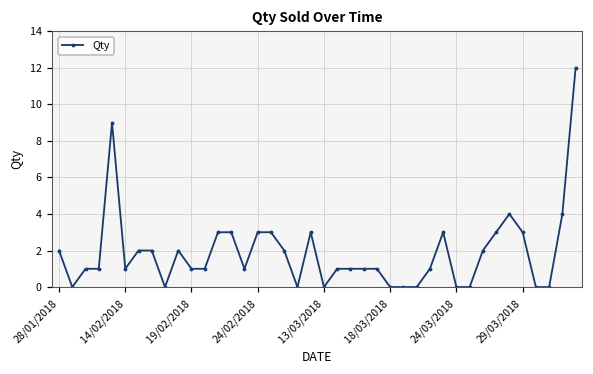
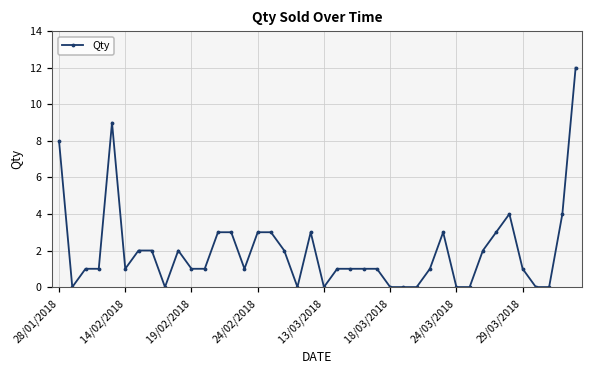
  {
-   "28/01/2018": 2,
+   "28/01/2018": 8,
    "14/02/2018": 1,
    "19/02/2018": 1,
    "24/02/2018": 3,
    "13/03/2018": 0,
    "18/03/2018": 0,
    "24/03/2018": 0,
-   "29/03/2018": 3
+   "29/03/2018": 1
  }
